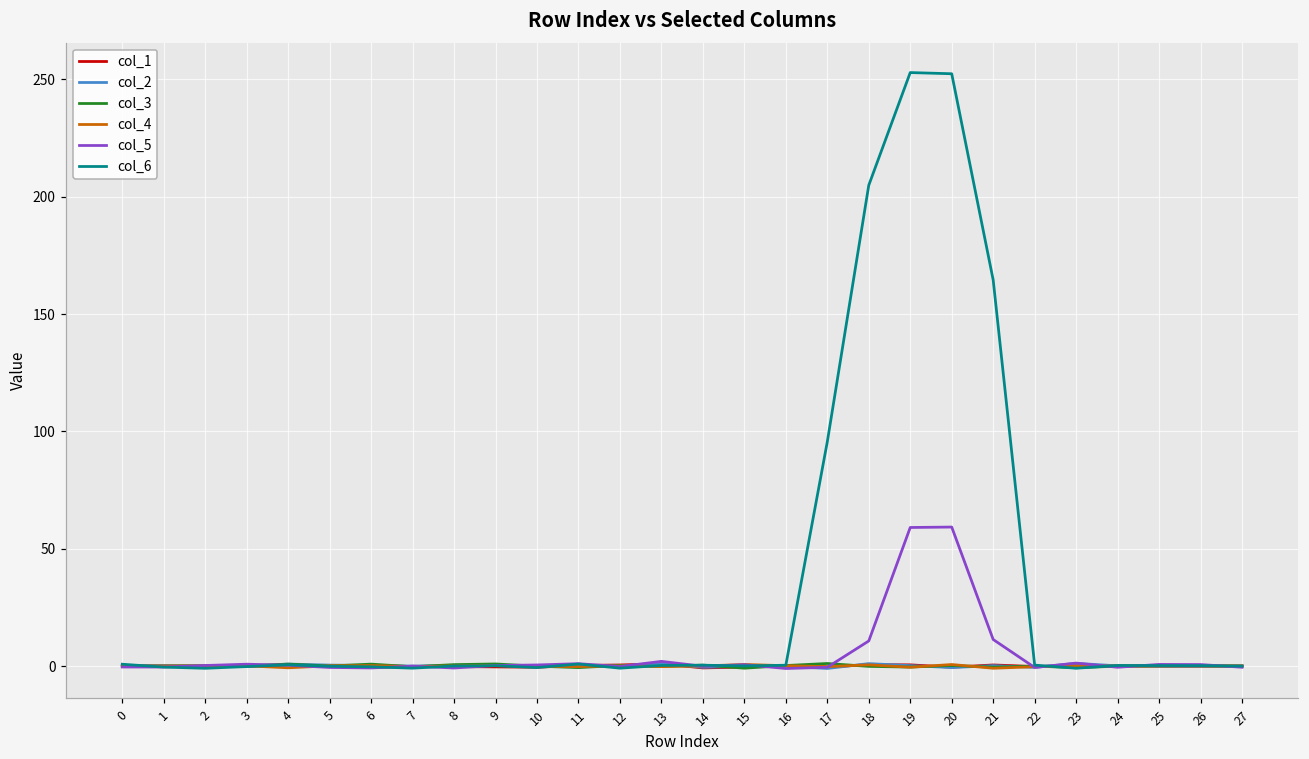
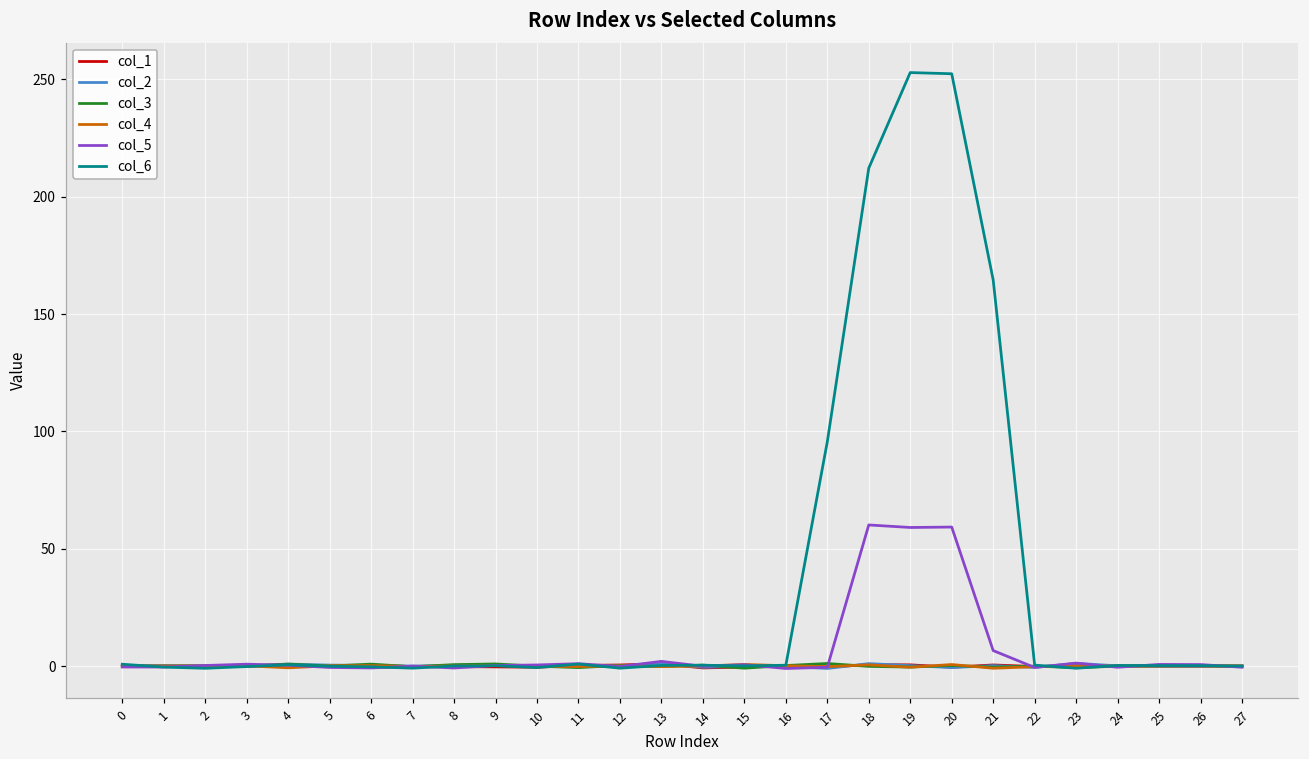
  {
    "col_3": {
      "17": 1
    },
    "col_5": {
-     "18": 11,
+     "18": 60,
      "19": 59,
      "20": 59,
-     "21": 11
+     "21": 7
    },
    "col_6": {
      "17": 96,
-     "18": 205,
+     "18": 212,
      "19": 253,
      "20": 252,
      "21": 165
    }
  }
